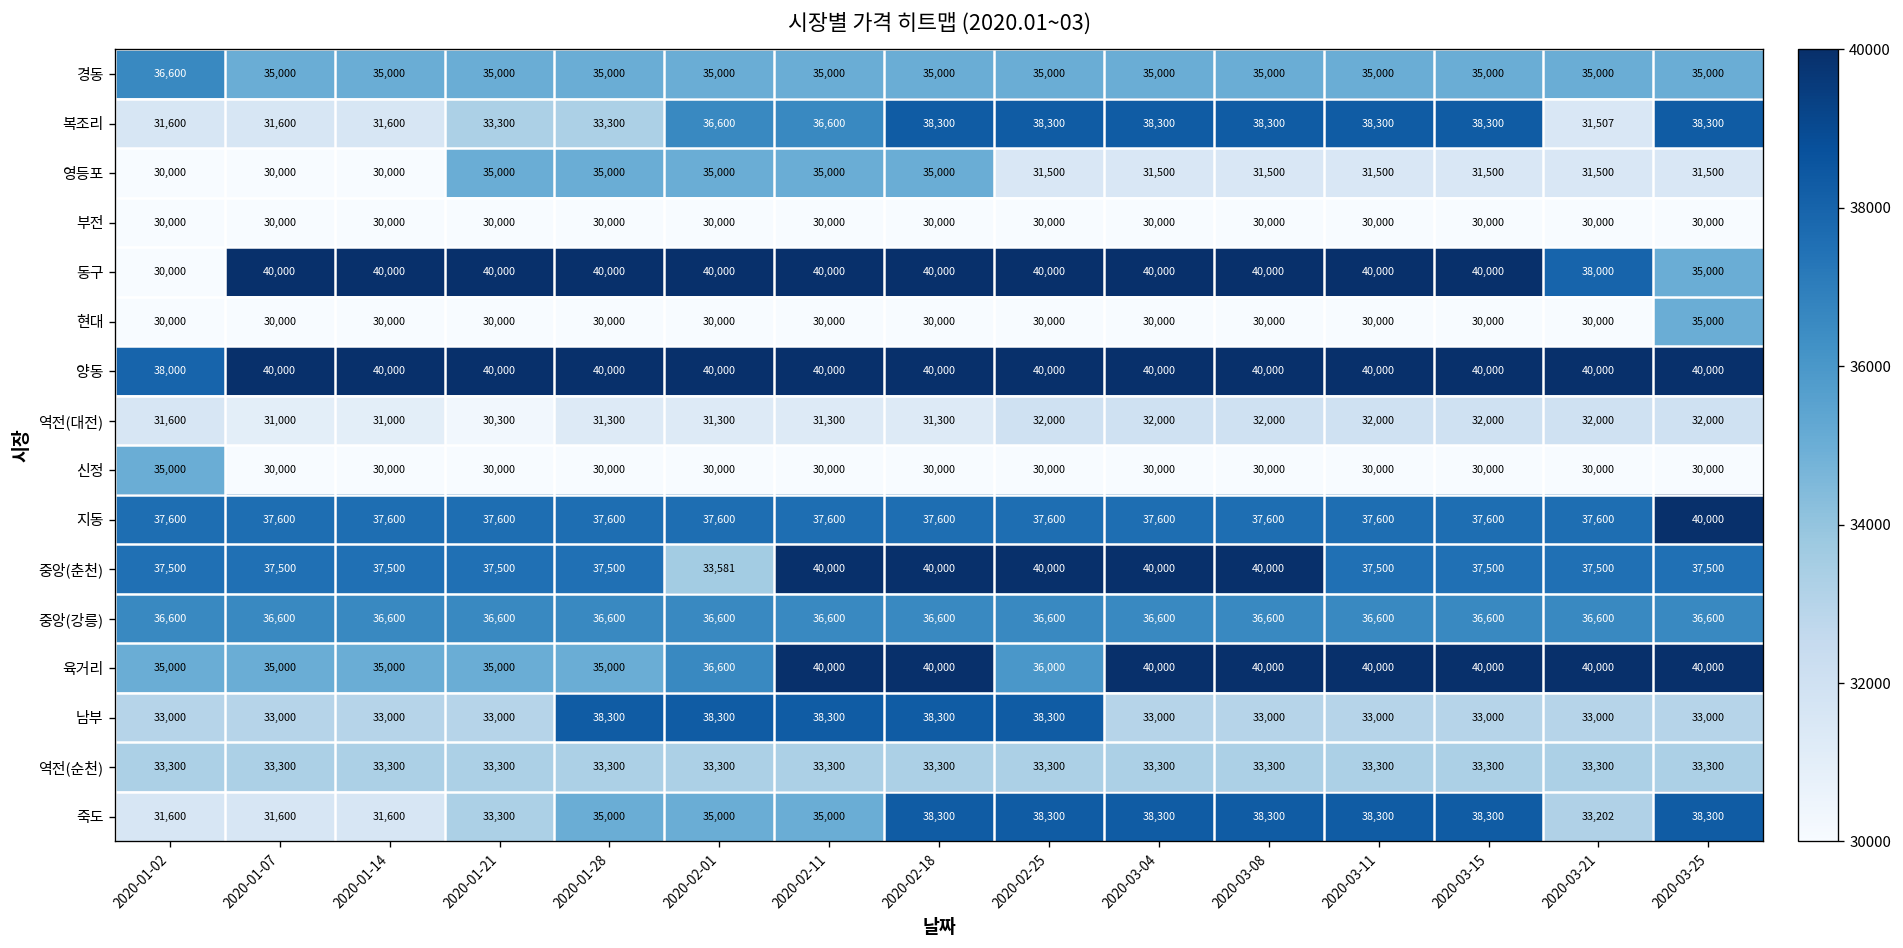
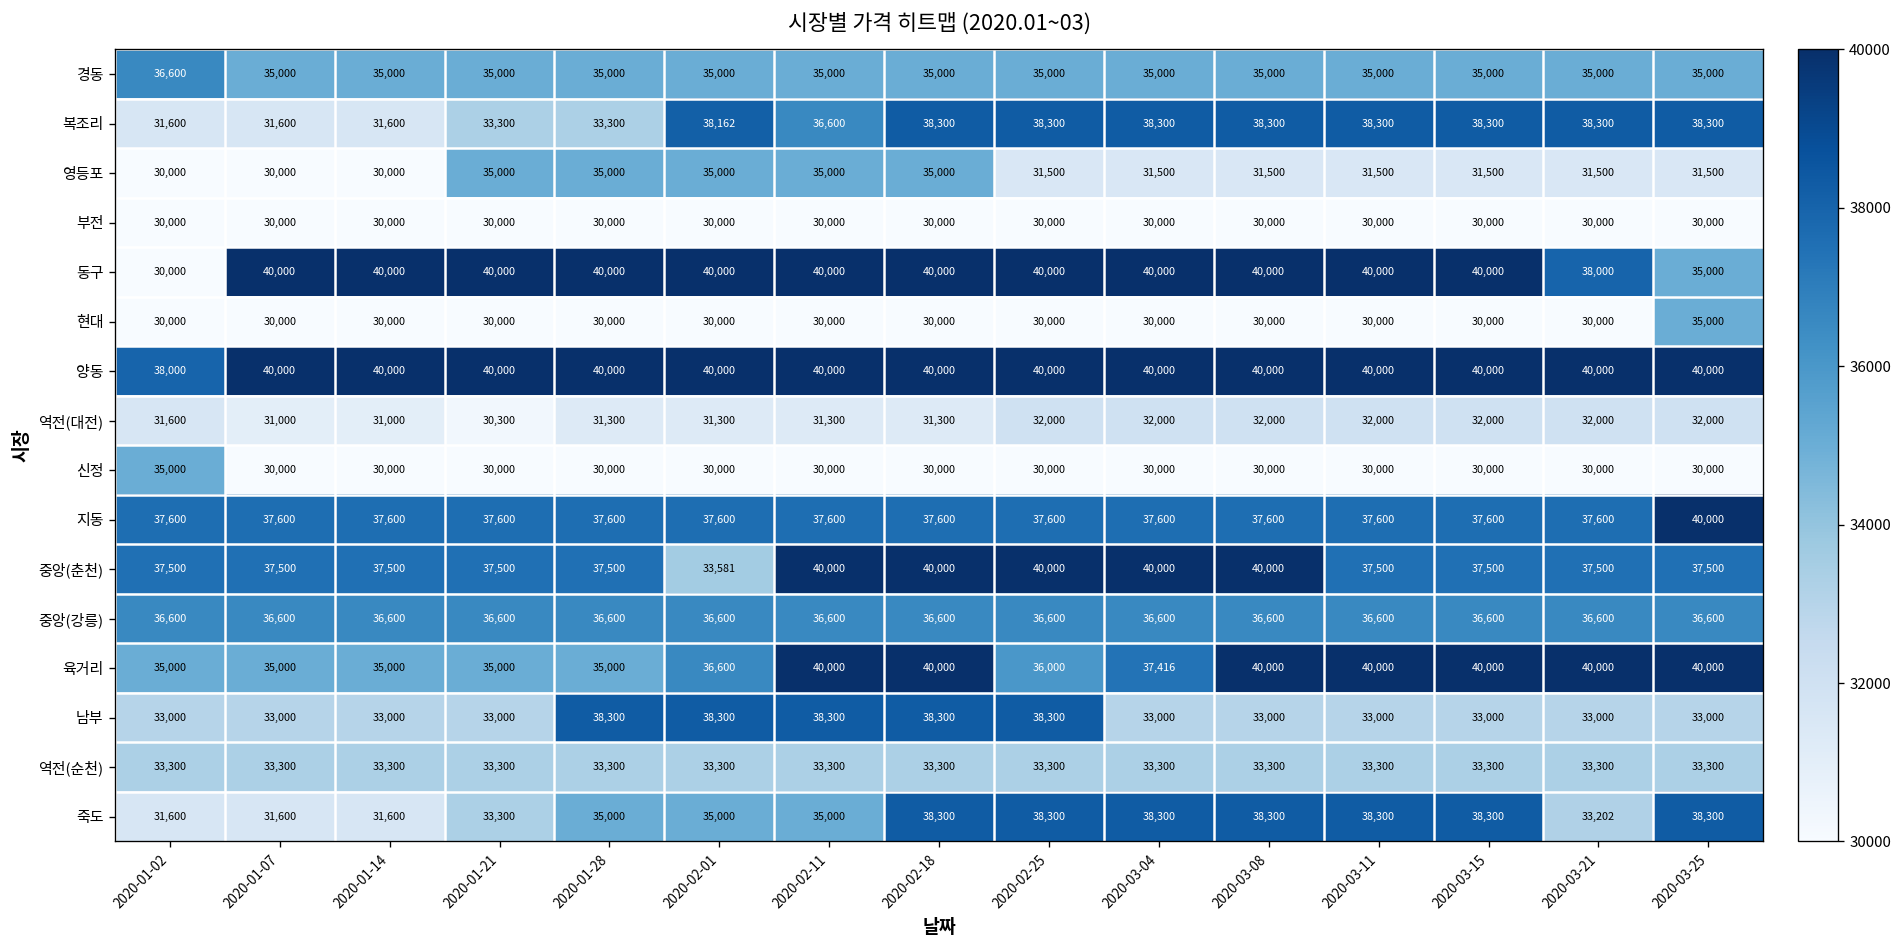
  {
    "복조리": {
      "2020-01-02": "31,600",
      "2020-01-07": "31,600",
      "2020-01-14": "31,600",
      "2020-01-21": "33,300",
      "2020-01-28": "33,300",
-     "2020-02-01": "36,600",
+     "2020-02-01": "38,162",
      "2020-02-11": "36,600",
      "2020-02-18": "38,300",
      "2020-02-25": "38,300",
      "2020-03-04": "38,300",
      "2020-03-08": "38,300",
      "2020-03-11": "38,300",
      "2020-03-15": "38,300",
-     "2020-03-21": "31,507",
+     "2020-03-21": "38,300",
      "2020-03-25": "38,300"
    },
    "육거리": {
      "2020-01-02": "35,000",
      "2020-01-07": "35,000",
      "2020-01-14": "35,000",
      "2020-01-21": "35,000",
      "2020-01-28": "35,000",
      "2020-02-01": "36,600",
      "2020-02-11": "40,000",
      "2020-02-18": "40,000",
      "2020-02-25": "36,000",
-     "2020-03-04": "40,000",
+     "2020-03-04": "37,416",
      "2020-03-08": "40,000",
      "2020-03-11": "40,000",
      "2020-03-15": "40,000",
      "2020-03-21": "40,000",
      "2020-03-25": "40,000"
    }
  }
